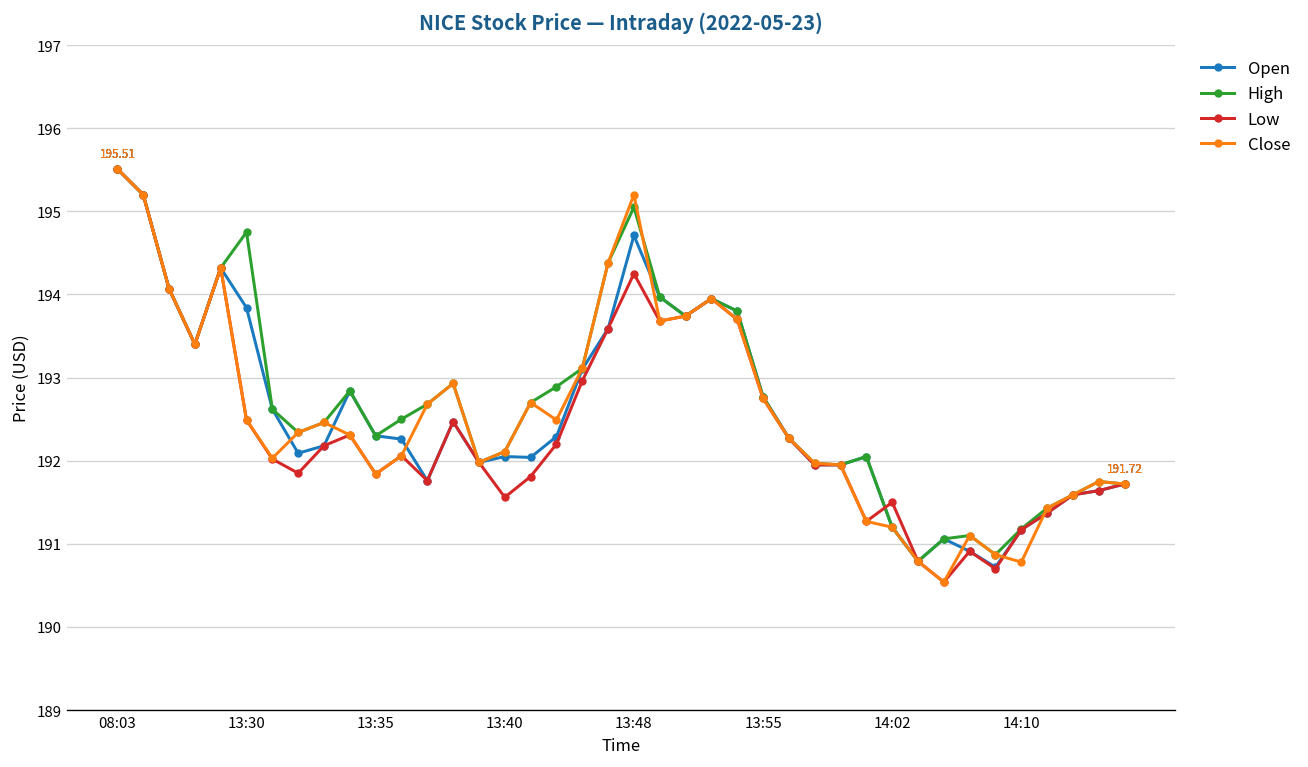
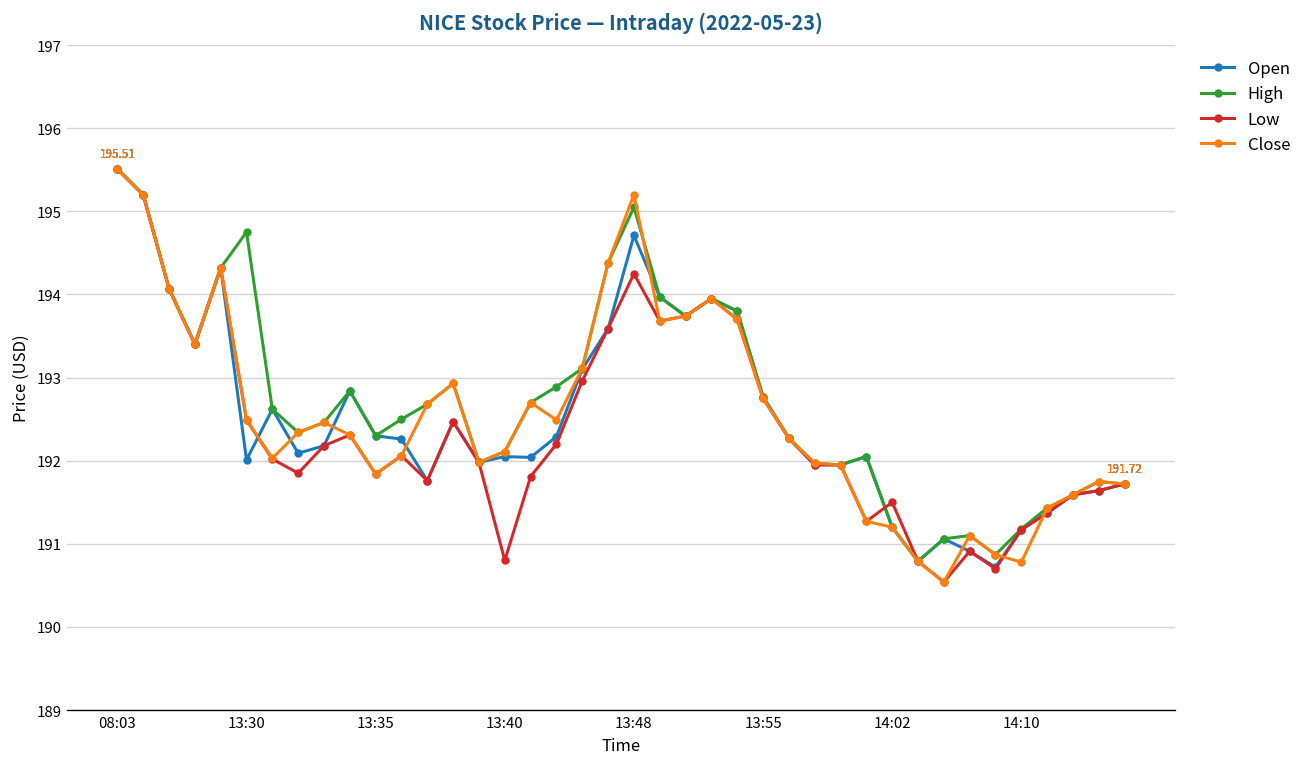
  {
    "Open": {
-     "13:30": 193.8,
+     "13:30": 192.0,
      "13:40": 192.1,
      "13:48": 194.7
    },
    "High": {
      "13:30": 194.8,
      "13:48": 195.1
    },
    "Low": {
-     "13:40": 191.6,
+     "13:40": 190.8,
      "13:48": 194.3,
      "14:02": 191.5
    },
    "Close": {
      "13:48": 195.2,
      "14:10": 190.8
    }
  }
